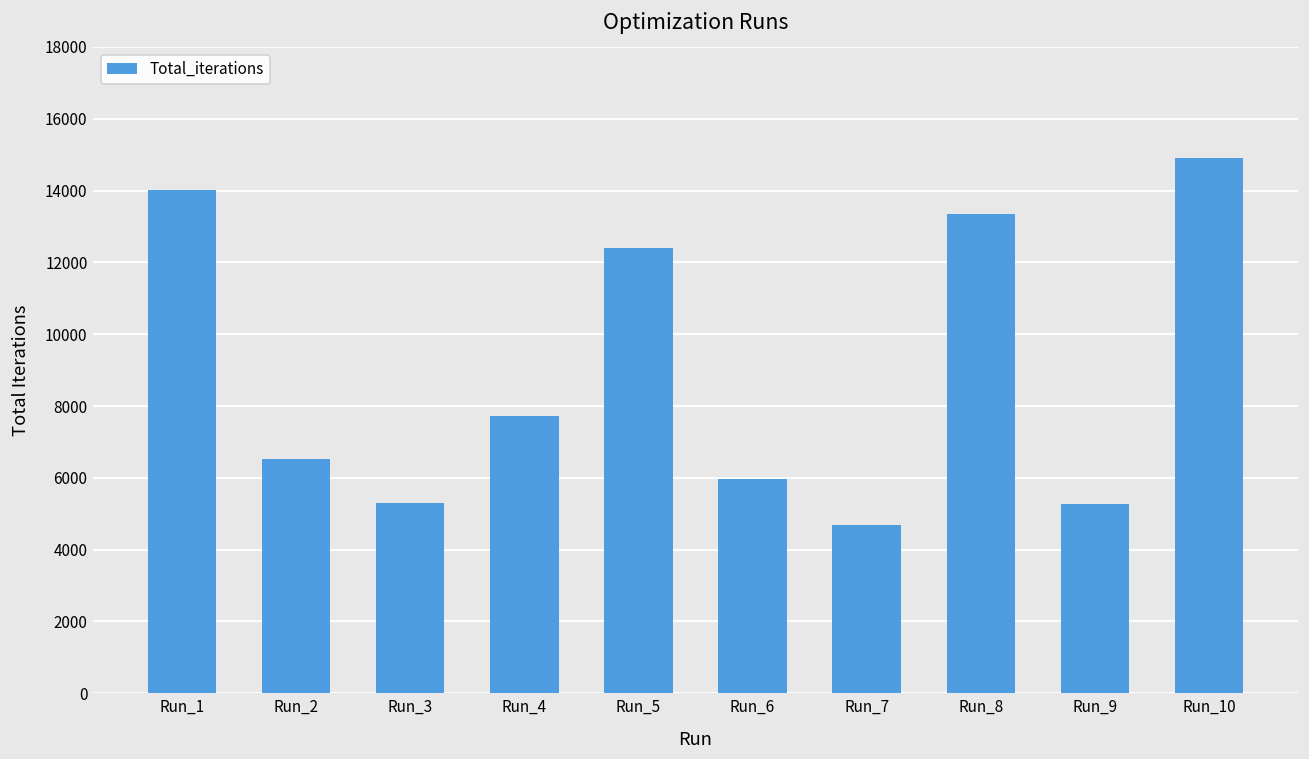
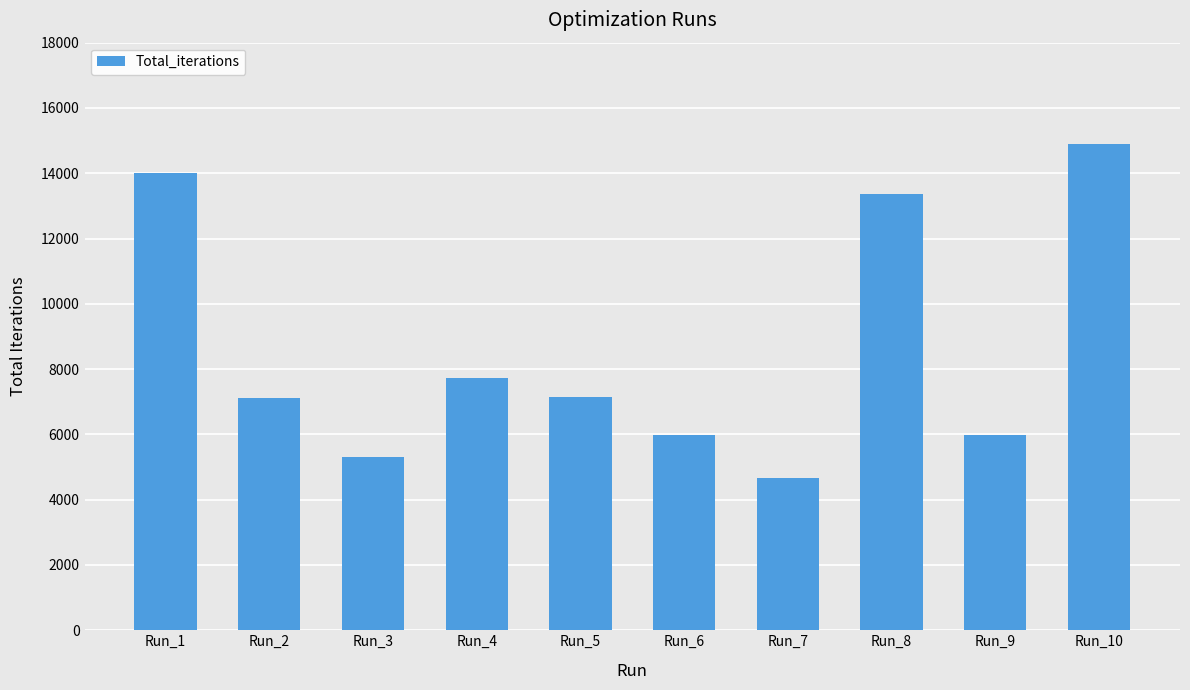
  {
    "Run_1": 14000,
-   "Run_2": 6500,
+   "Run_2": 7100,
    "Run_3": 5300,
    "Run_4": 7700,
-   "Run_5": 12400,
+   "Run_5": 7100,
    "Run_6": 6000,
    "Run_7": 4700,
    "Run_8": 13400,
-   "Run_9": 5300,
+   "Run_9": 6000,
    "Run_10": 14900
  }
